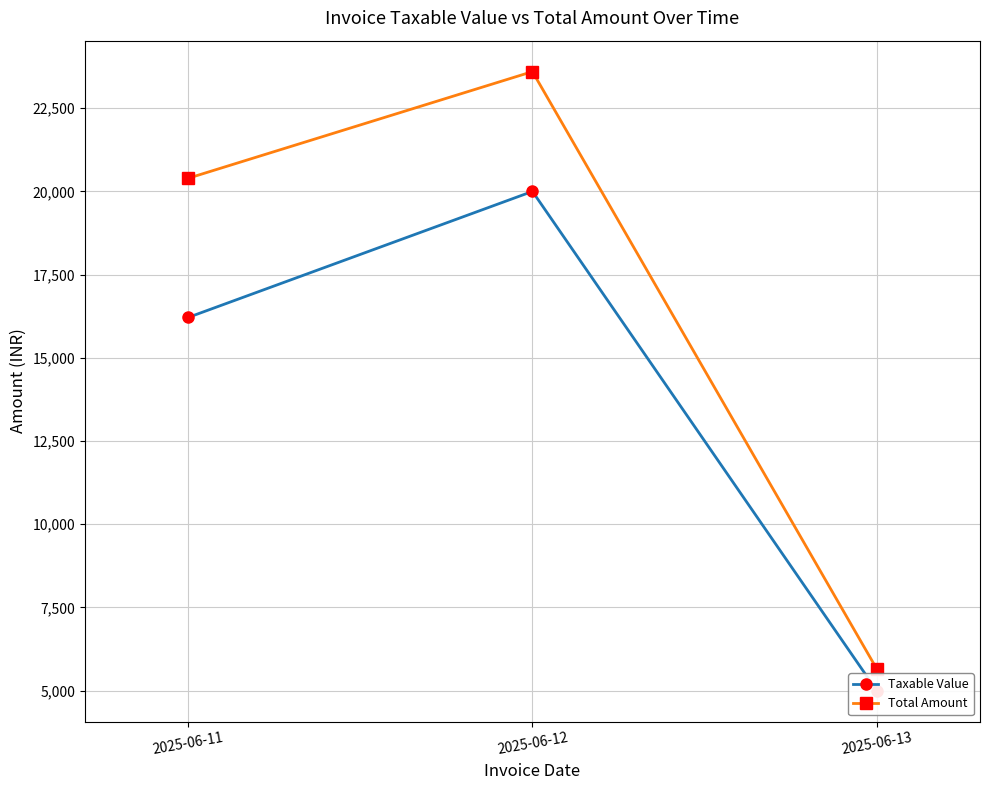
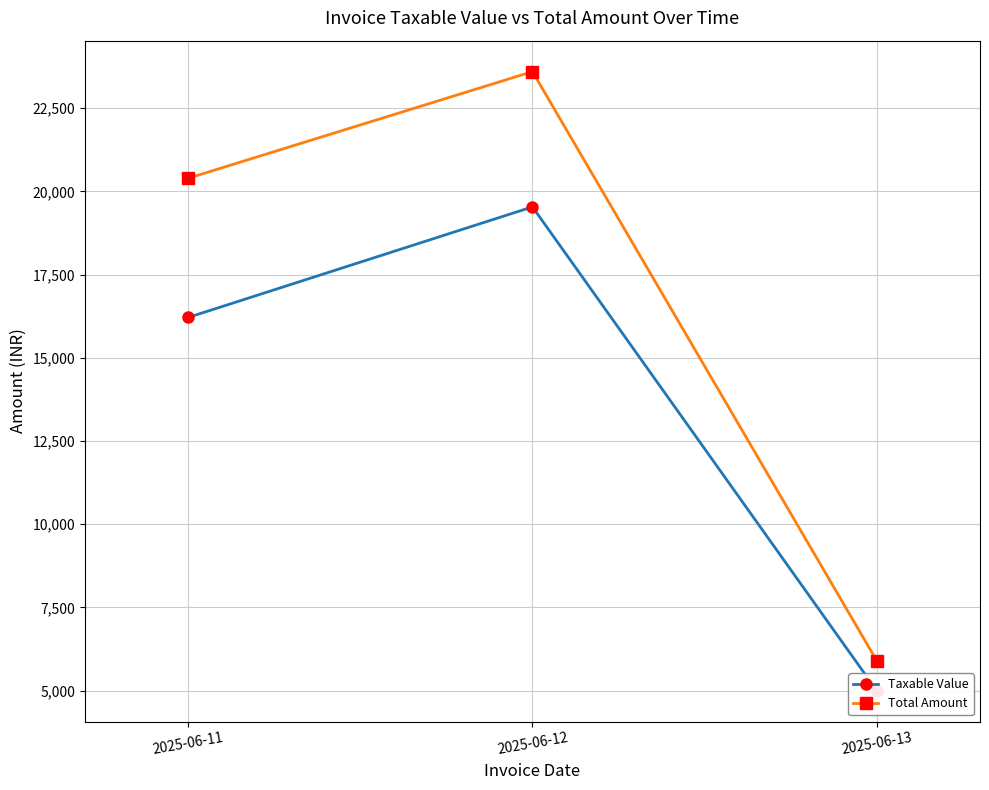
  {
    "Taxable Value": {
      "2025-06-11": "16,200",
-     "2025-06-12": "20,000"
+     "2025-06-12": "19,500"
    },
    "Total Amount": {
      "2025-06-11": "20,400",
      "2025-06-12": "23,600",
-     "2025-06-13": "5,700"
+     "2025-06-13": "5,900"
    }
  }
